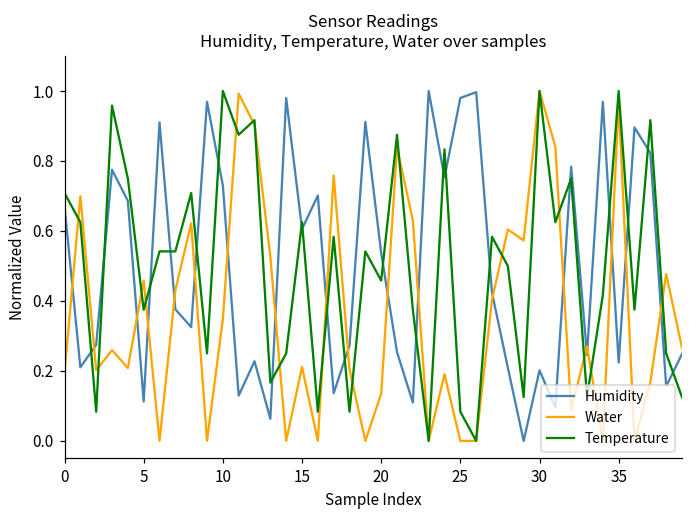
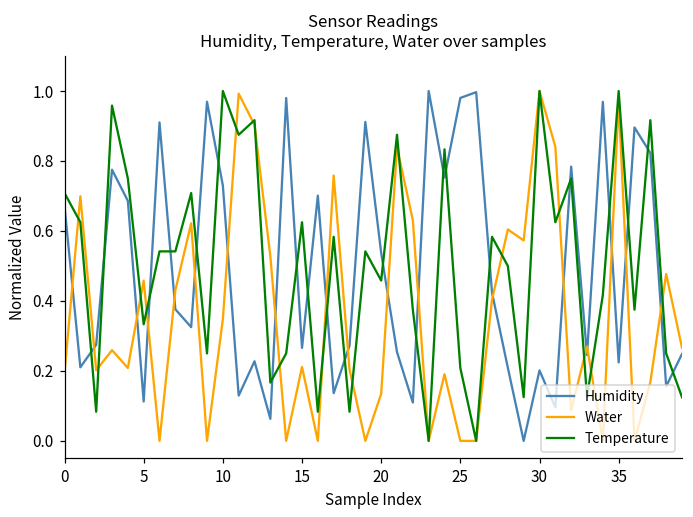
  {
    "Humidity": {
      "0": 0.67,
      "5": 0.11,
      "10": 0.73,
-     "15": 0.61,
+     "15": 0.27,
      "20": 0.54,
      "25": 0.98,
      "30": 0.20,
      "35": 0.22
    },
    "Water": {
      "0": 0.19,
      "5": 0.46,
      "10": 0.35,
      "15": 0.21,
      "20": 0.13,
      "25": 0.00,
      "35": 0.97
    },
    "Temperature": {
      "0": 0.71,
-     "5": 0.38,
+     "5": 0.33,
      "10": 1.00,
      "15": 0.63,
      "20": 0.46,
-     "25": 0.08,
+     "25": 0.21,
      "35": 1.00
    }
  }
